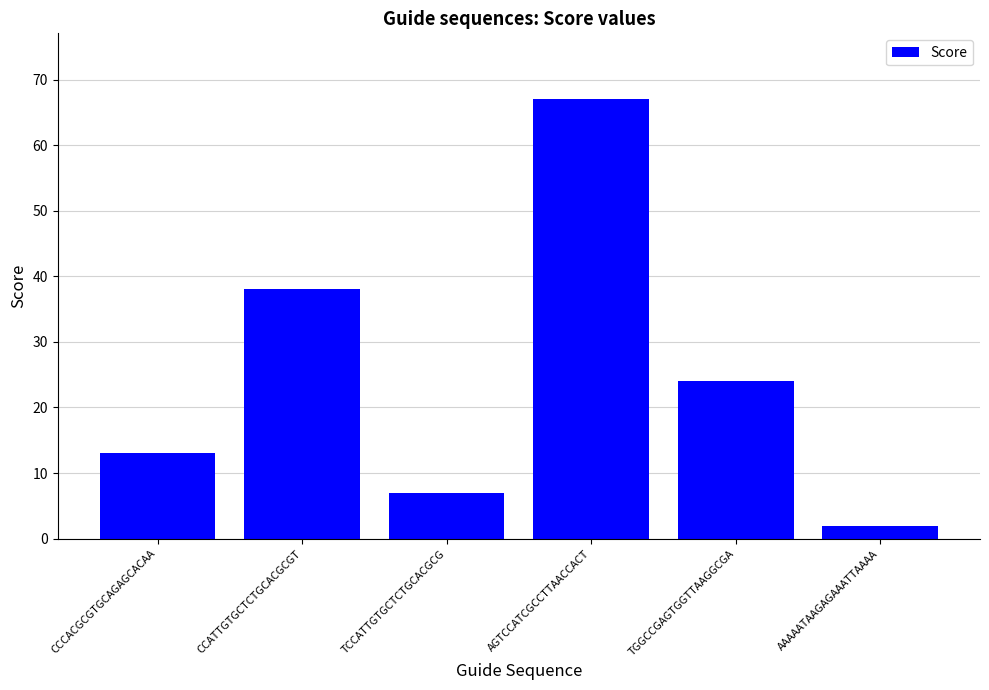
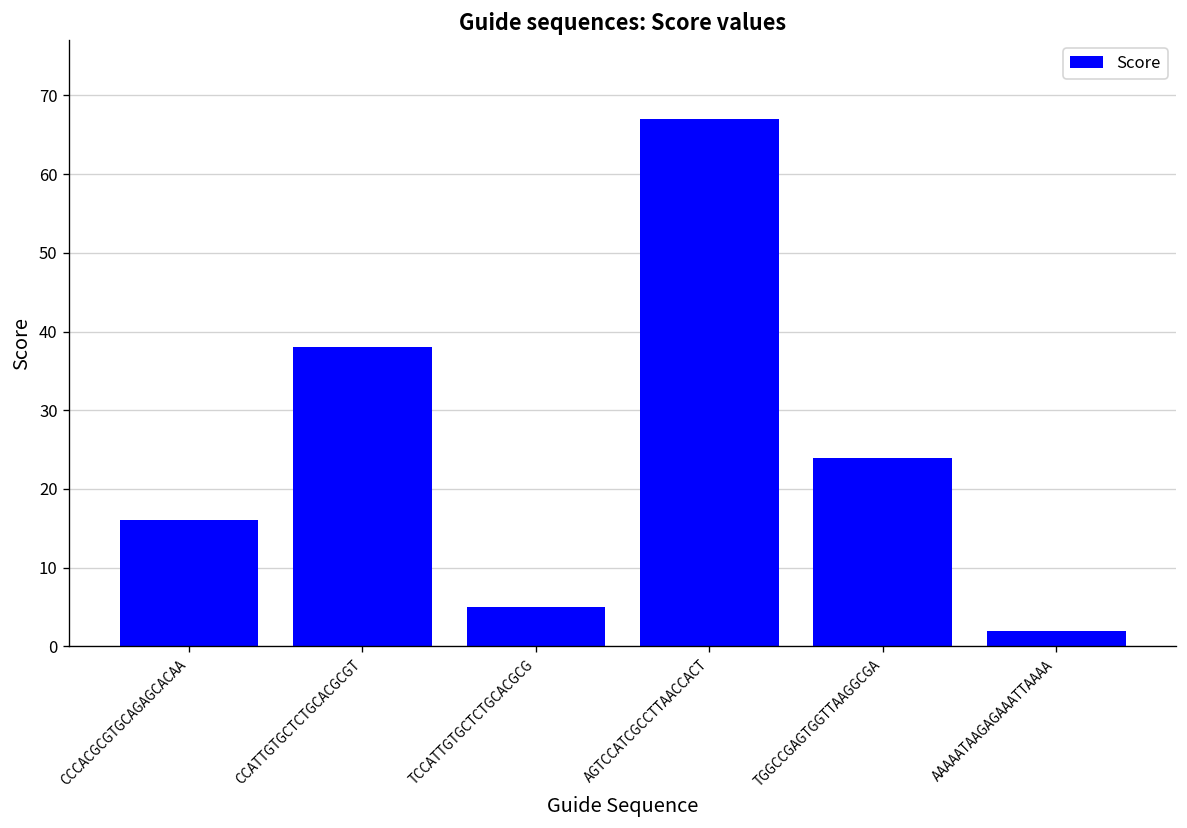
  {
-   "CCCACGCGTGCAGAGCACAA": 13,
+   "CCCACGCGTGCAGAGCACAA": 16,
    "CCATTGTGCTCTGCACGCGT": 38,
-   "TCCATTGTGCTCTGCACGCG": 7,
+   "TCCATTGTGCTCTGCACGCG": 5,
    "AGTCCATCGCCTTAACCACT": 67,
    "TGGCCGAGTGGTTAAGGCGA": 24,
    "AAAAATAAGAGAAATTAAAA": 2
  }
